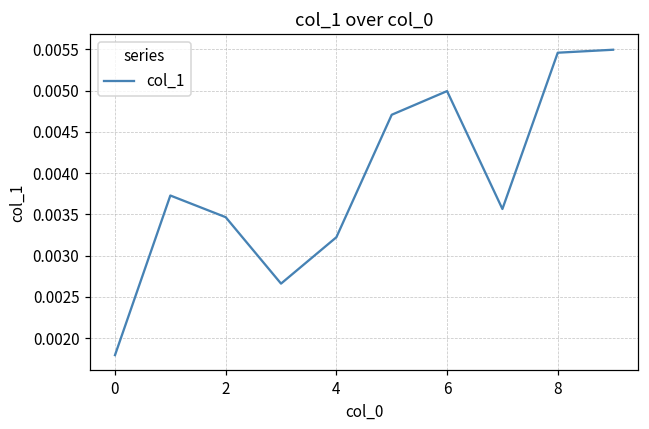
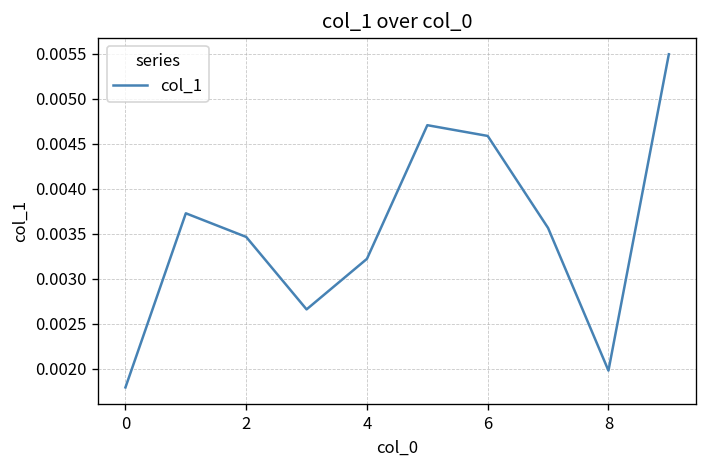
  {
    "0": 0.0018,
    "2": 0.0035,
    "4": 0.0032,
-   "6": 0.0050,
-   "8": 0.0055
+   "6": 0.0046,
+   "8": 0.0020
  }
